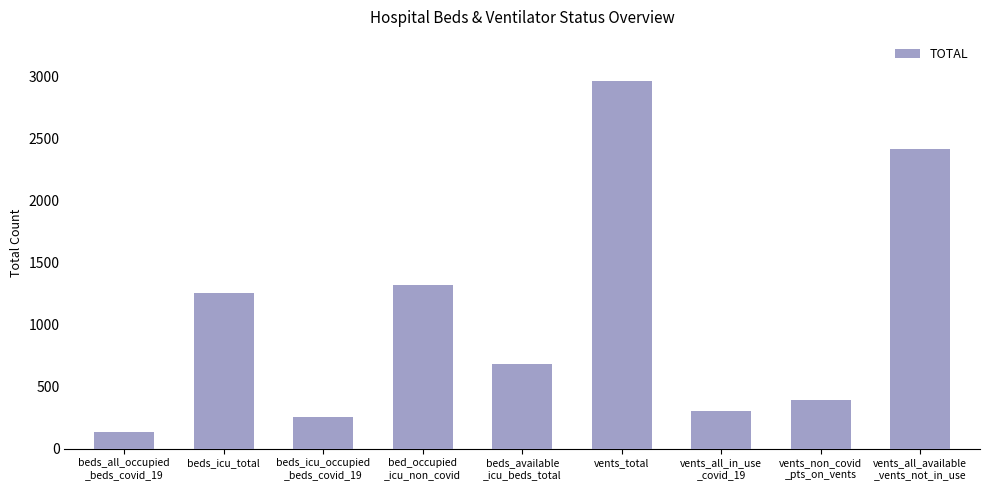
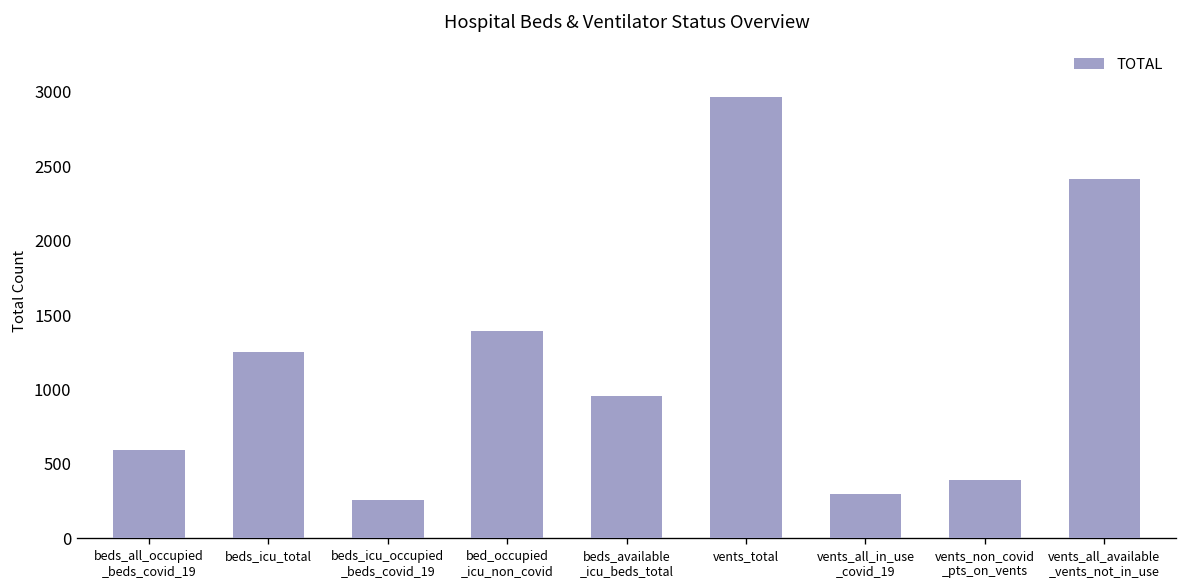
  {
-   "beds_all_occupied _beds_covid_19": 140,
+   "beds_all_occupied _beds_covid_19": 600,
    "beds_icu_total": 1250,
    "beds_icu_occupied _beds_covid_19": 260,
-   "bed_occupied _icu_non_covid": 1320,
-   "beds_available _icu_beds_total": 690,
+   "bed_occupied _icu_non_covid": 1390,
+   "beds_available _icu_beds_total": 960,
    "vents_total": 2960,
    "vents_all_in_use _covid_19": 300,
    "vents_non_covid _pts_on_vents": 390,
    "vents_all_available _vents_not_in_use": 2420
  }
